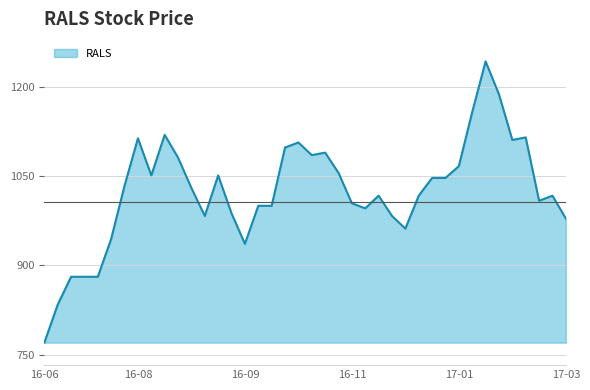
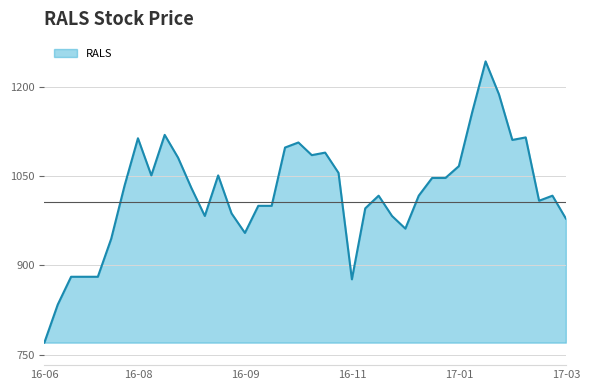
  {
    "16-06": 770,
    "16-08": 1110,
-   "16-09": 940,
-   "16-11": 1000,
+   "16-09": 950,
+   "16-11": 880,
    "17-01": 1070,
    "17-03": 980
  }
